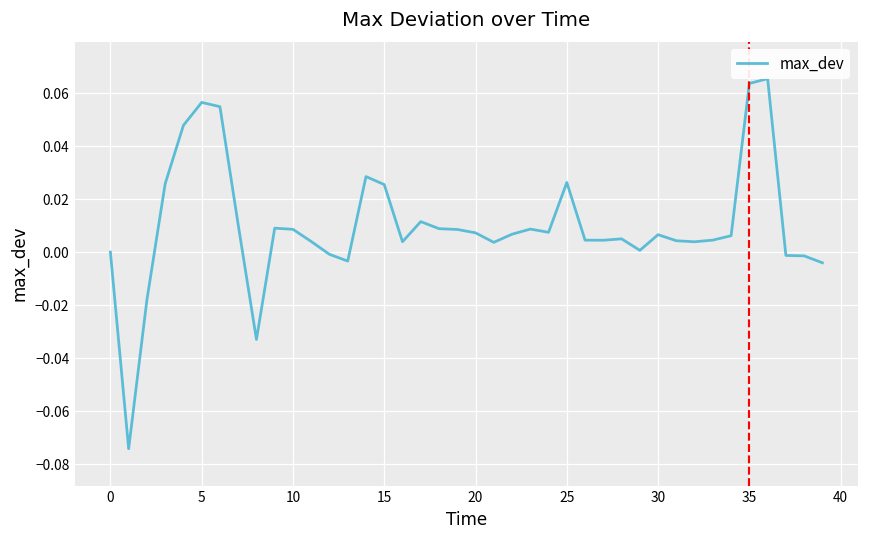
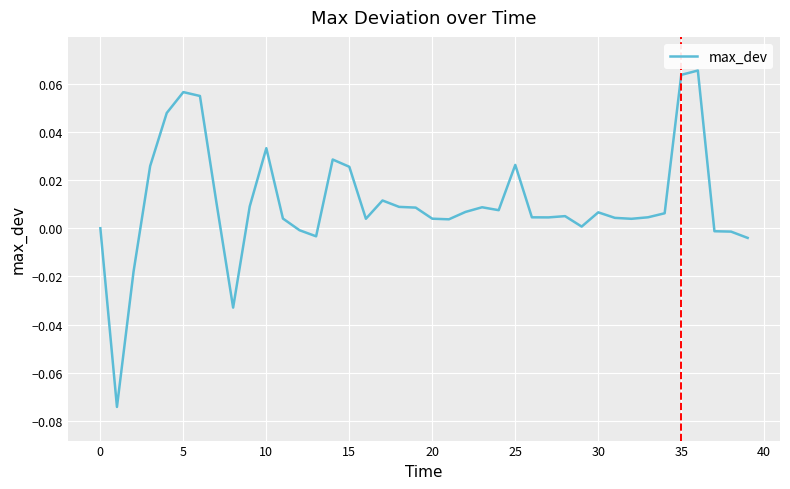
  {
    "0": 0.000,
    "5": 0.057,
-   "10": 0.009,
+   "10": 0.033,
    "15": 0.026,
-   "20": 0.007,
+   "20": 0.004,
    "25": 0.026,
    "30": 0.007,
    "35": 0.064
  }
